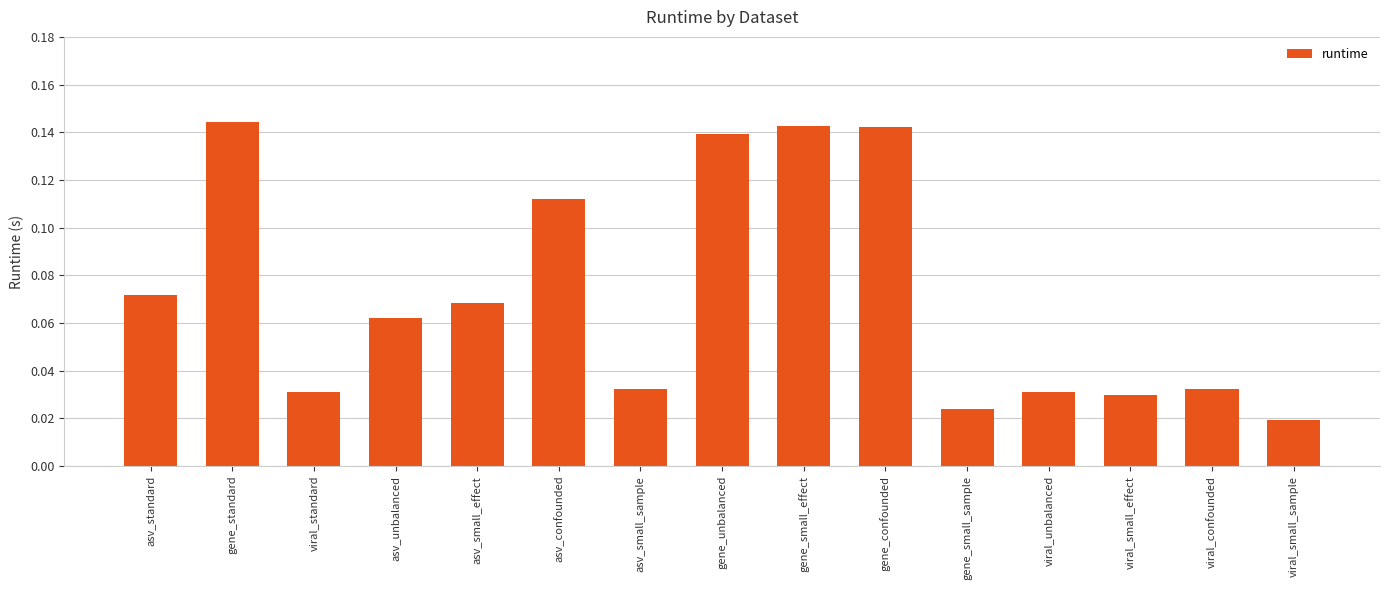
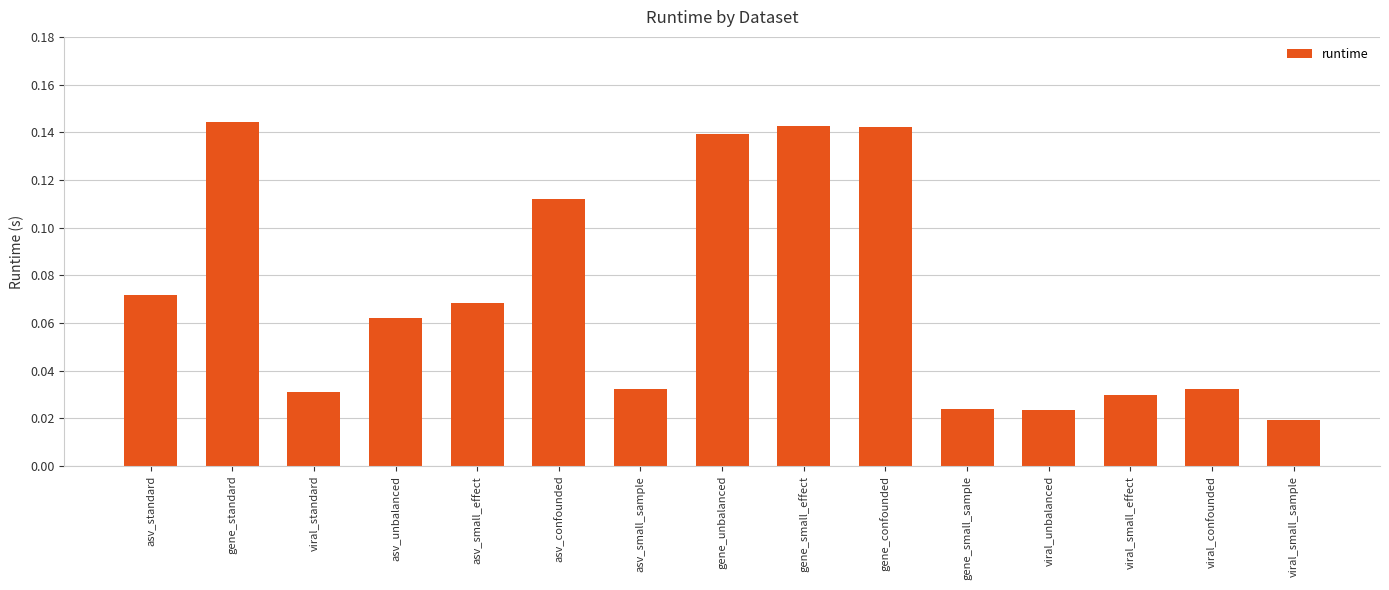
  {
    "asv_standard": 0.072,
    "gene_standard": 0.144,
    "viral_standard": 0.031,
    "asv_unbalanced": 0.062,
    "asv_small_effect": 0.068,
    "asv_confounded": 0.112,
    "asv_small_sample": 0.032,
    "gene_unbalanced": 0.139,
    "gene_small_effect": 0.142,
    "gene_confounded": 0.142,
    "gene_small_sample": 0.024,
-   "viral_unbalanced": 0.031,
+   "viral_unbalanced": 0.024,
    "viral_small_effect": 0.030,
    "viral_confounded": 0.032,
    "viral_small_sample": 0.019
  }
